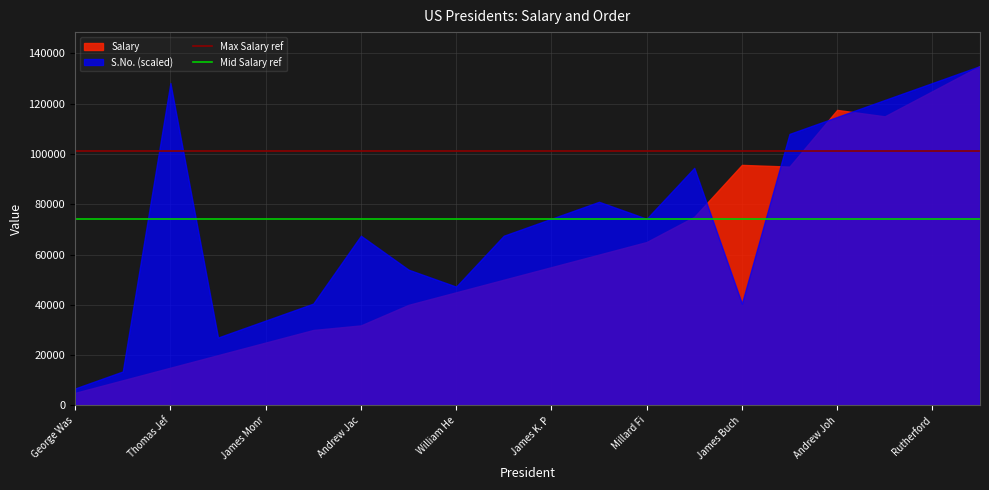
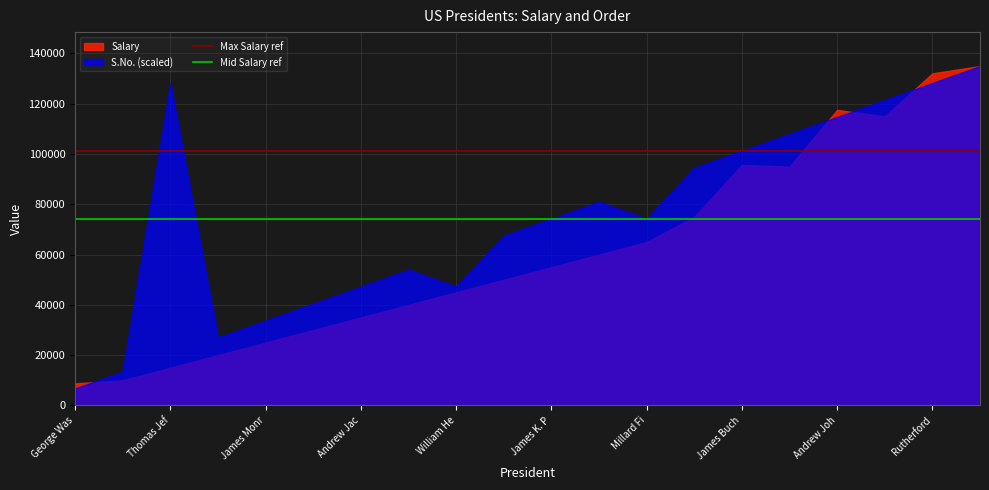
  {
    "Salary": {
-     "George Was": 5000,
+     "George Was": 9000,
      "Thomas Jef": 15000,
      "James Monr": 25000,
-     "Andrew Jac": 32000,
+     "Andrew Jac": 35000,
      "William He": 45000,
      "James K. P": 55000,
      "Millard Fi": 65000,
      "James Buch": 96000,
      "Andrew Joh": 118000,
-     "Rutherford": 125000
+     "Rutherford": 132000
    },
    "S.No. (scaled)": {
      "George Was": 7000,
      "Thomas Jef": 128000,
      "James Monr": 34000,
-     "Andrew Jac": 68000,
+     "Andrew Jac": 47000,
      "William He": 47000,
      "James K. P": 74000,
      "Millard Fi": 74000,
-     "James Buch": 41000,
+     "James Buch": 101000,
      "Andrew Joh": 115000,
      "Rutherford": 128000
    }
  }
